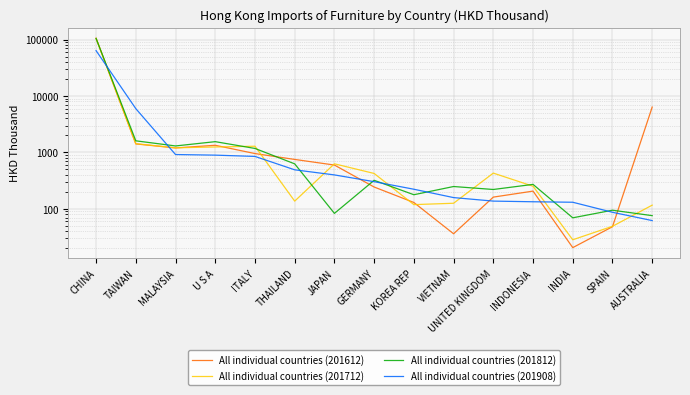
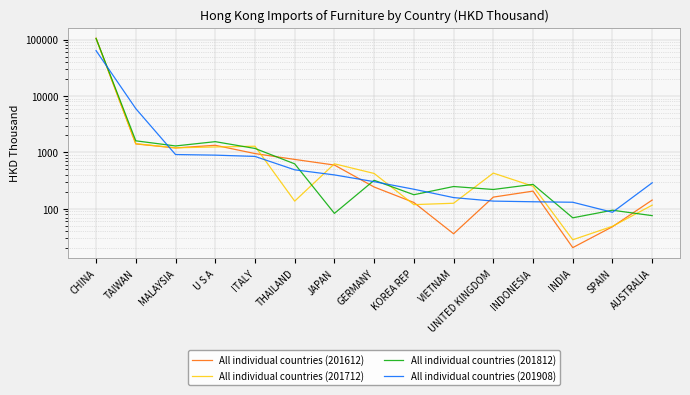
  {
    "All individual countries (201612)": {
      "ITALY": 1000,
      "THAILAND": 800,
      "GERMANY": 240,
      "VIETNAM": 40,
      "UNITED KINGDOM": 160,
      "INDONESIA": 210,
      "INDIA": 21,
-     "AUSTRALIA": 6000
+     "AUSTRALIA": 140
    },
    "All individual countries (201712)": {
      "THAILAND": 140,
      "GERMANY": 400,
      "VIETNAM": 130,
      "UNITED KINGDOM": 400,
      "INDIA": 30,
      "AUSTRALIA": 120
    },
    "All individual countries (201812)": {
      "TAIWAN": 1600,
      "U S A": 1600,
      "THAILAND": 600,
      "JAPAN": 80,
      "KOREA REP": 180,
      "VIETNAM": 200,
      "UNITED KINGDOM": 220,
      "INDIA": 70,
      "AUSTRALIA": 80
    },
    "All individual countries (201908)": {
      "CHINA": 60000,
      "TAIWAN": 6000,
      "MALAYSIA": 900,
      "U S A": 900,
      "ITALY": 900,
      "THAILAND": 500,
      "JAPAN": 400,
      "KOREA REP": 220,
      "VIETNAM": 160,
      "UNITED KINGDOM": 140,
      "INDONESIA": 130,
      "INDIA": 130,
-     "AUSTRALIA": 60
+     "AUSTRALIA": 300
    }
  }
